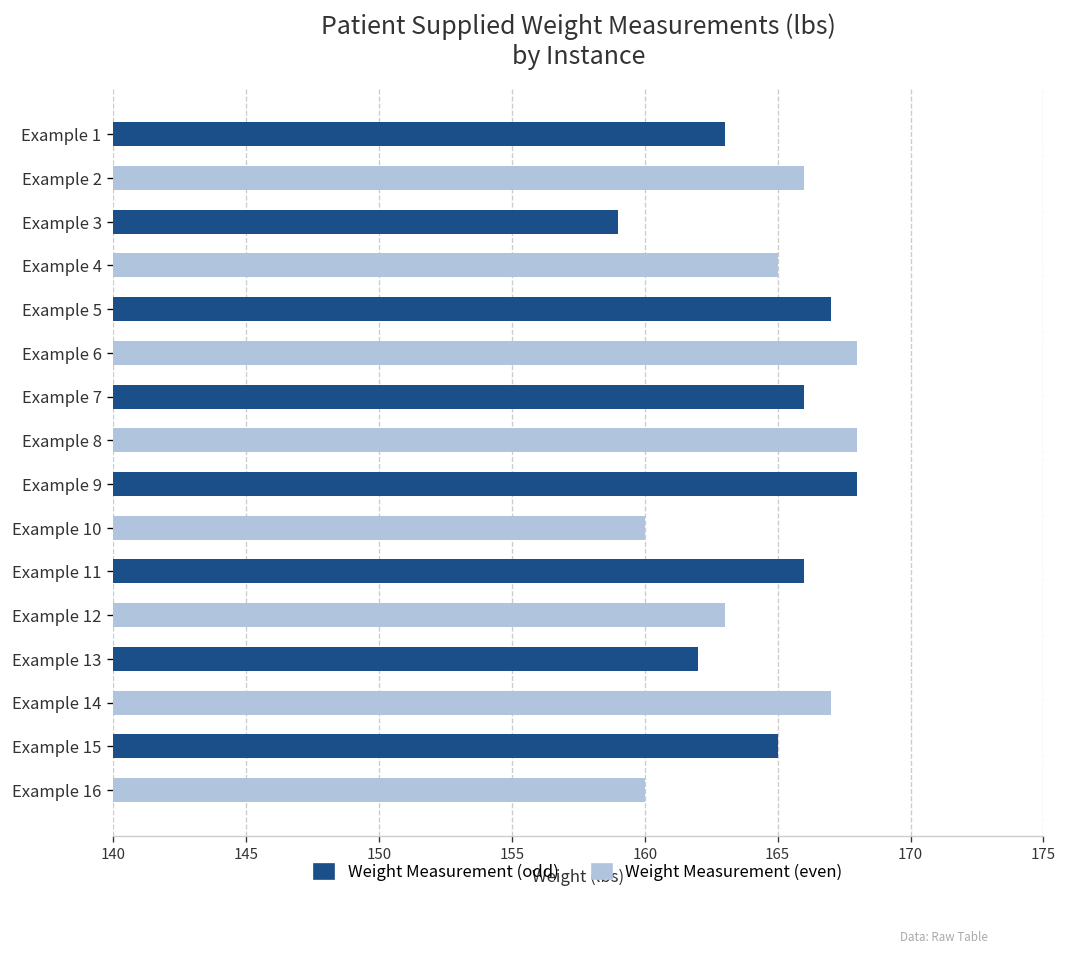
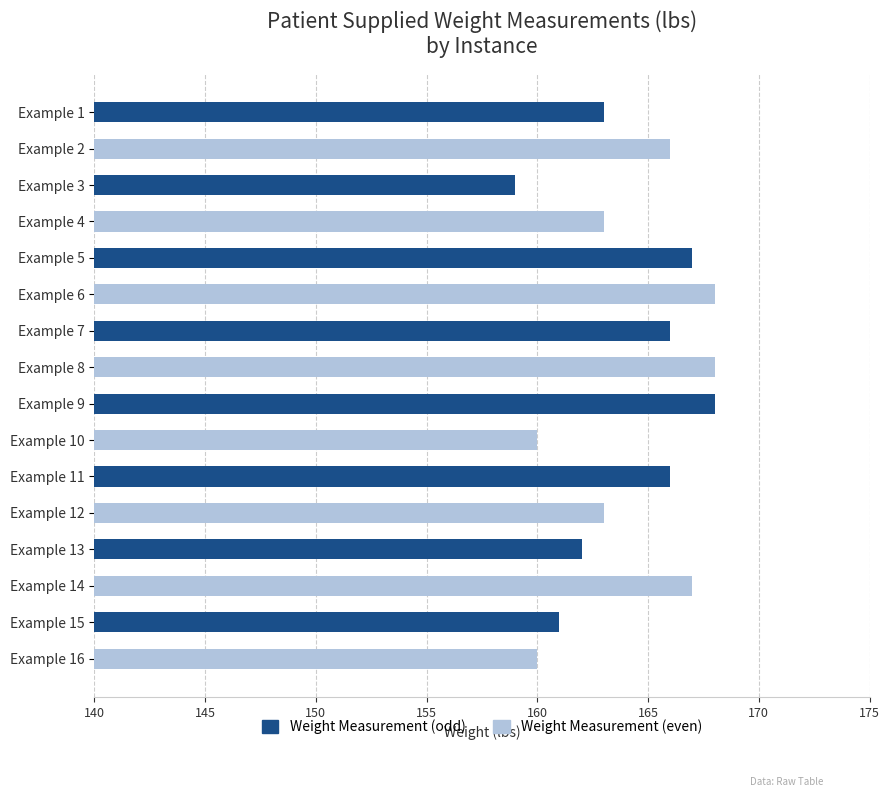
  {
    "Example 1": 163,
    "Example 2": 166,
    "Example 3": 159,
-   "Example 4": 165,
+   "Example 4": 163,
    "Example 5": 167,
    "Example 6": 168,
    "Example 7": 166,
    "Example 8": 168,
    "Example 9": 168,
    "Example 10": 160,
    "Example 11": 166,
    "Example 12": 163,
    "Example 13": 162,
    "Example 14": 167,
-   "Example 15": 165,
+   "Example 15": 161,
    "Example 16": 160
  }
